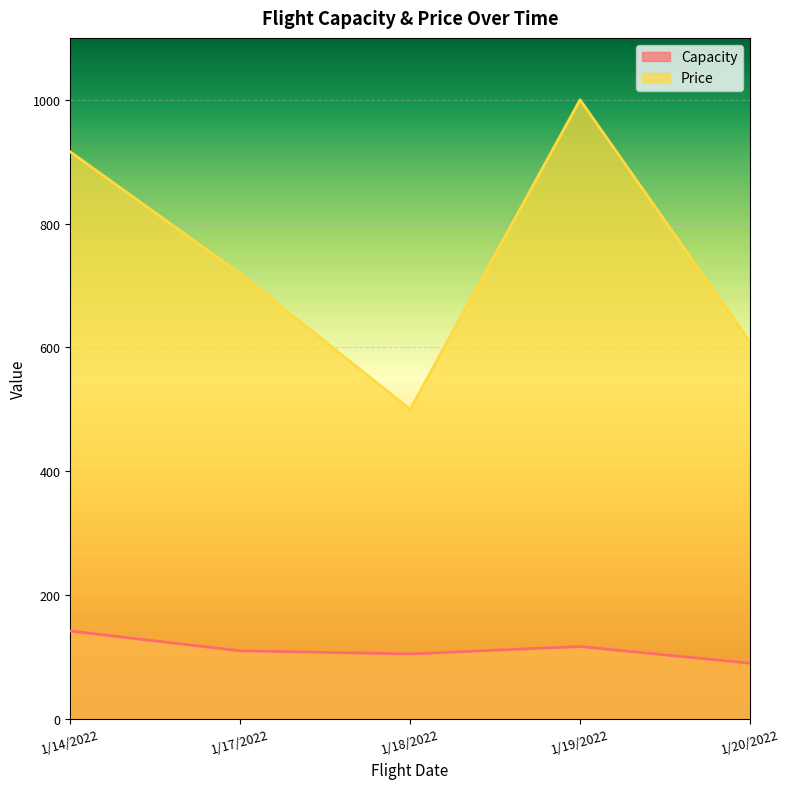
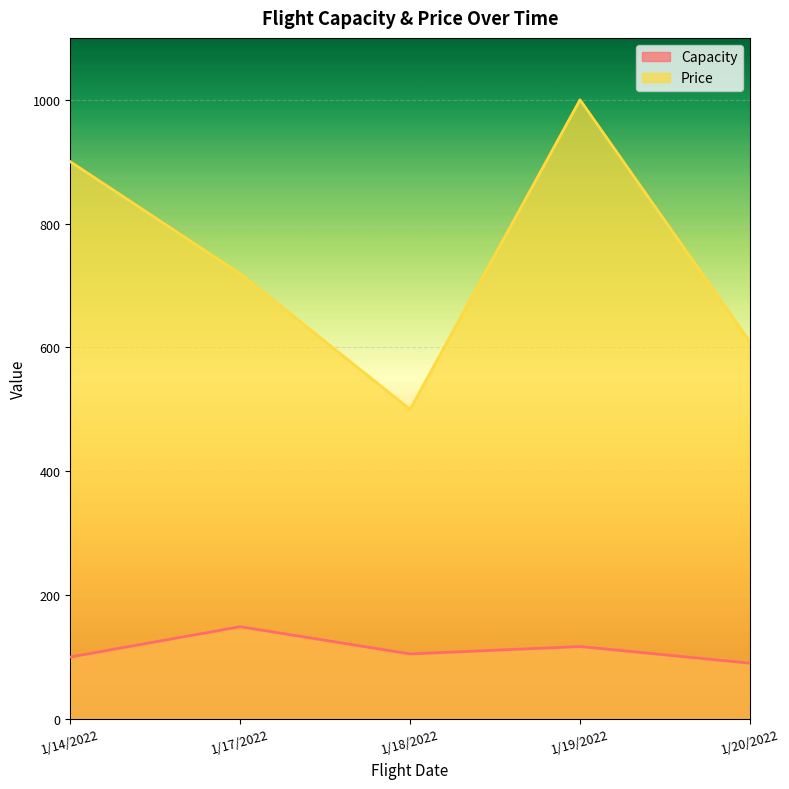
  {
    "Capacity": {
-     "1/14/2022": 140,
-     "1/17/2022": 110,
+     "1/14/2022": 100,
+     "1/17/2022": 150,
      "1/18/2022": 110,
      "1/19/2022": 120,
      "1/20/2022": 90
    },
    "Price": {
-     "1/14/2022": 920,
+     "1/14/2022": 900,
      "1/17/2022": 720,
      "1/18/2022": 500,
      "1/19/2022": 1000,
      "1/20/2022": 610
    }
  }
